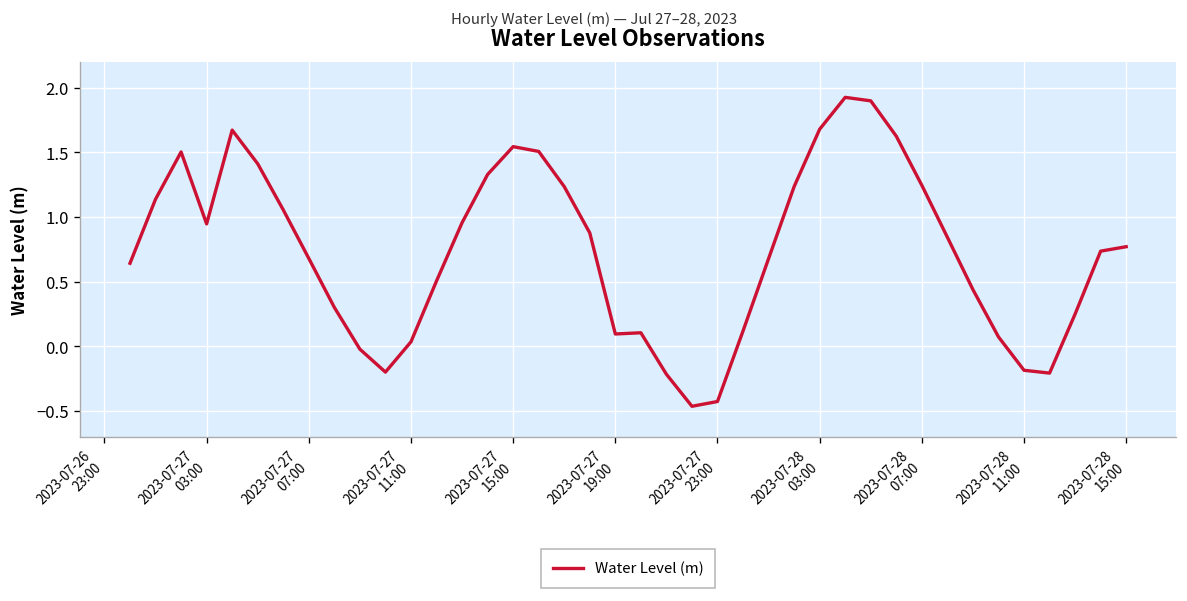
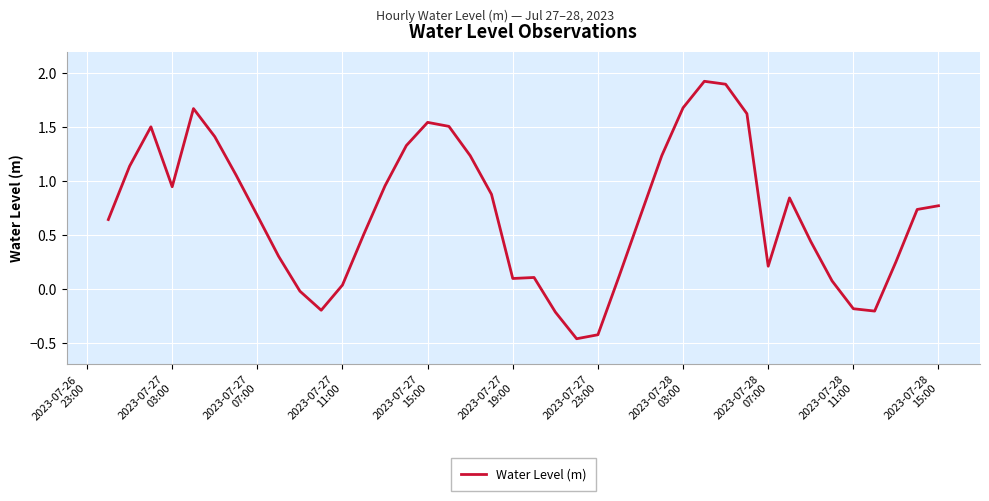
  {
    "2023-07-27 03:00": 0.95,
    "2023-07-27 07:00": 0.68,
    "2023-07-27 11:00": 0.04,
    "2023-07-27 15:00": 1.54,
    "2023-07-27 19:00": 0.10,
    "2023-07-27 23:00": -0.43,
    "2023-07-28 03:00": 1.68,
-   "2023-07-28 07:00": 1.25,
+   "2023-07-28 07:00": 0.21,
    "2023-07-28 11:00": -0.18,
    "2023-07-28 15:00": 0.77
  }
